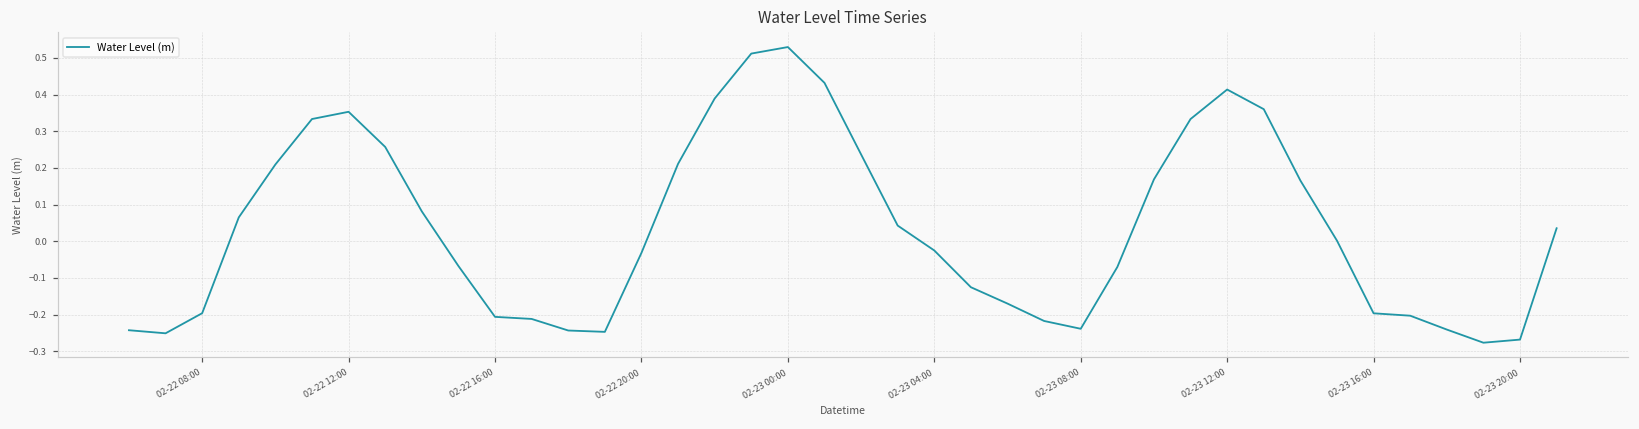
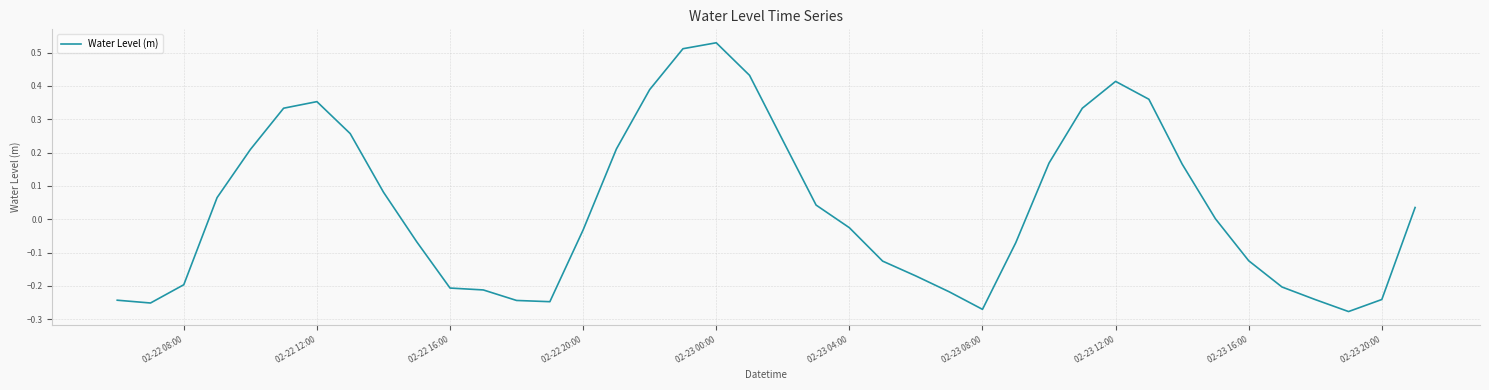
  {
    "02-22 08:00": -0.20,
    "02-22 12:00": 0.35,
    "02-22 16:00": -0.21,
    "02-22 20:00": -0.03,
    "02-23 00:00": 0.53,
    "02-23 04:00": -0.03,
-   "02-23 08:00": -0.24,
+   "02-23 08:00": -0.27,
    "02-23 12:00": 0.41,
-   "02-23 16:00": -0.20,
-   "02-23 20:00": -0.27
+   "02-23 16:00": -0.12,
+   "02-23 20:00": -0.24
  }
